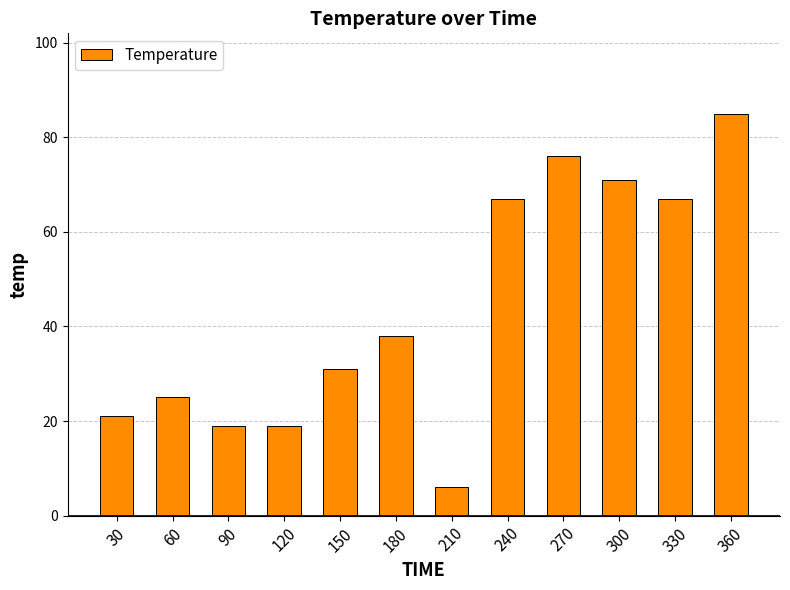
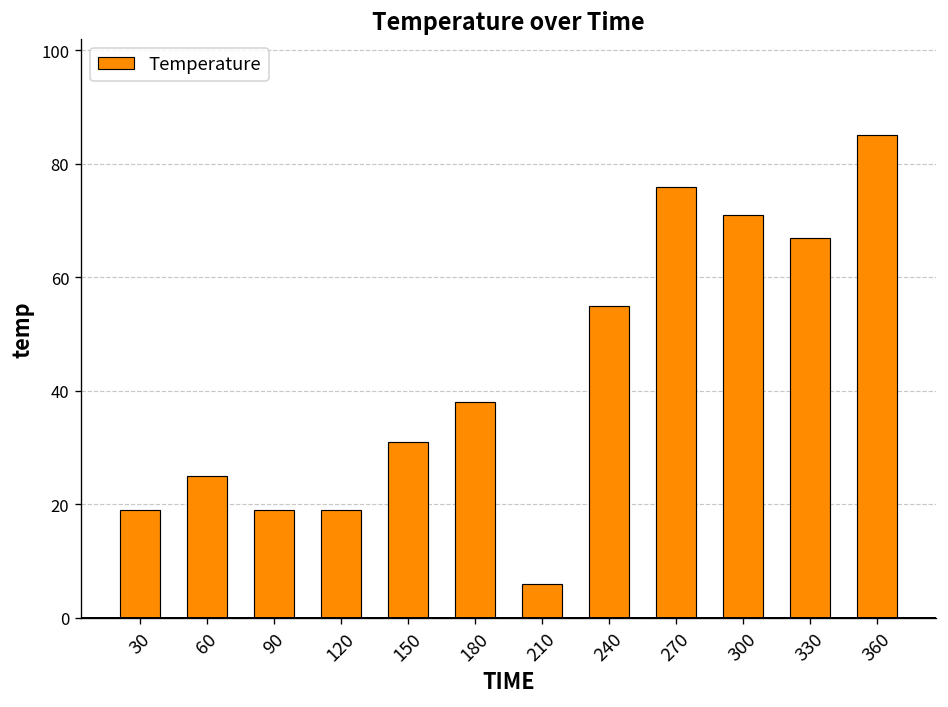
  {
-   "30": 21,
+   "30": 19,
    "60": 25,
    "90": 19,
    "120": 19,
    "150": 31,
    "180": 38,
    "210": 6,
-   "240": 67,
+   "240": 55,
    "270": 76,
    "300": 71,
    "330": 67,
    "360": 85
  }
